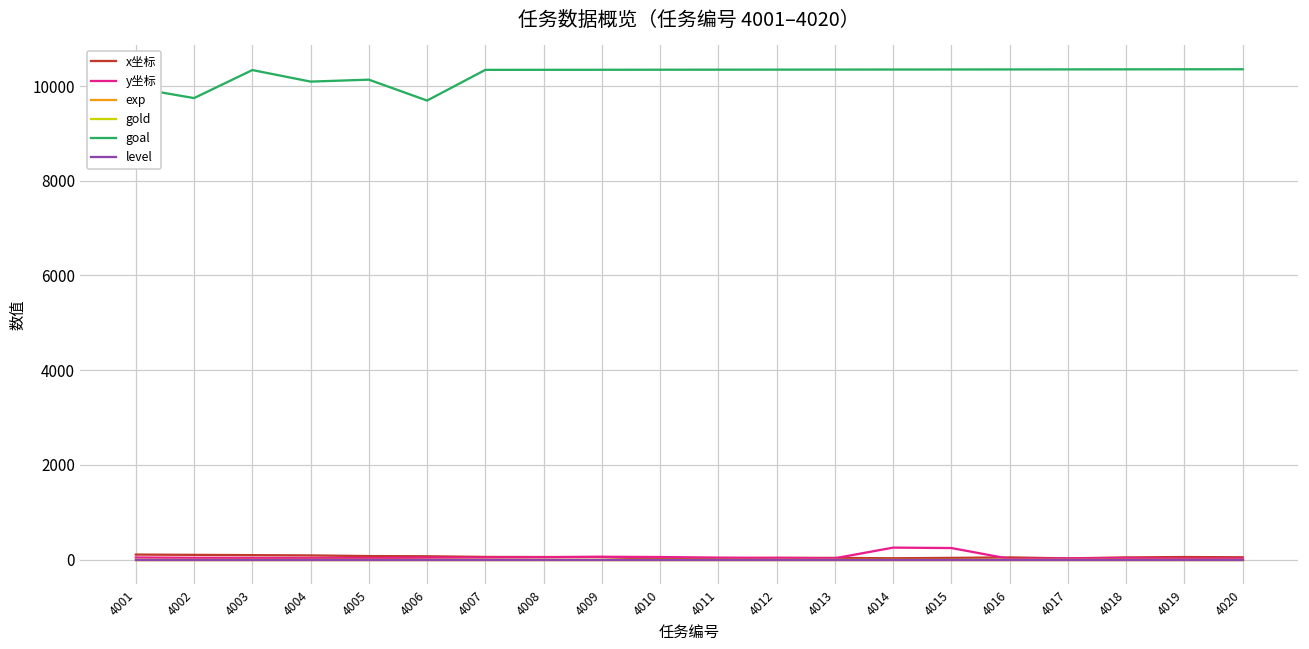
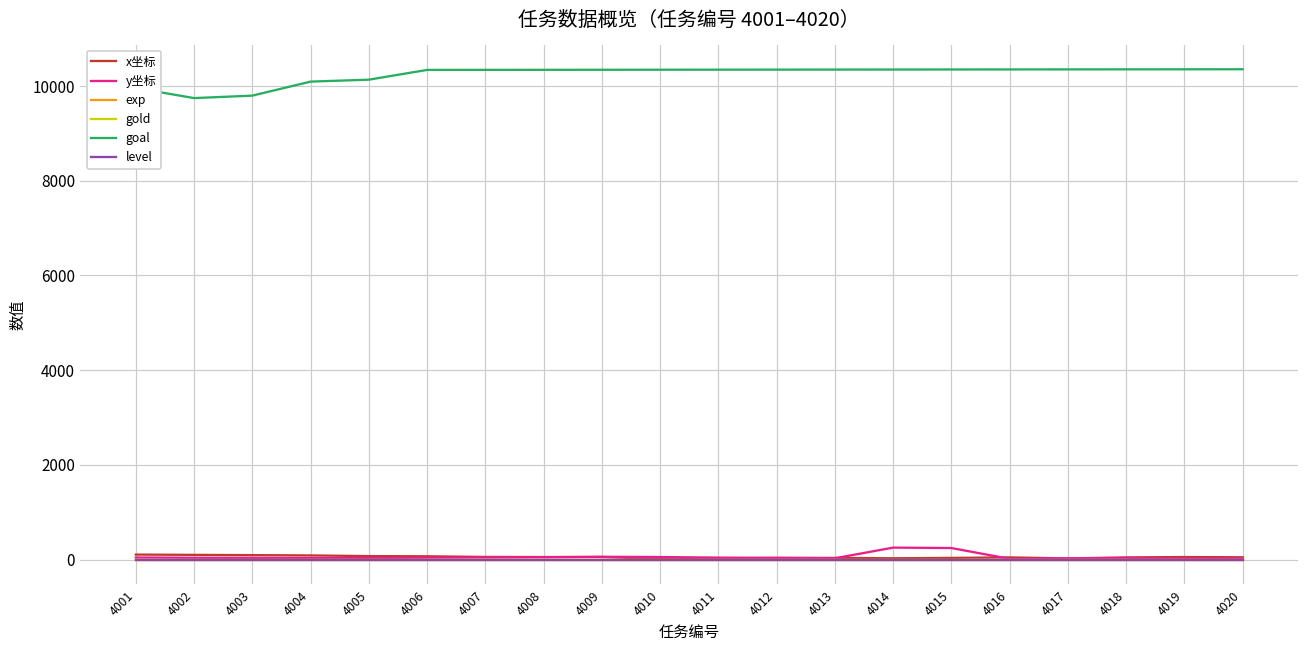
  {
    "x坐标": {
      "4001": 100,
      "4002": 100
    },
    "y坐标": {
      "4014": 300,
      "4015": 200
    },
    "goal": {
      "4002": 9700,
-     "4003": 10300,
+     "4003": 9800,
      "4004": 10100,
      "4005": 10100,
-     "4006": 9700,
+     "4006": 10300,
      "4007": 10300,
      "4008": 10300,
      "4009": 10300,
      "4010": 10300,
      "4011": 10300,
      "4012": 10300,
      "4013": 10300,
      "4014": 10300,
      "4015": 10300,
      "4016": 10400,
      "4017": 10400,
      "4018": 10400,
      "4019": 10400,
      "4020": 10400
    }
  }
